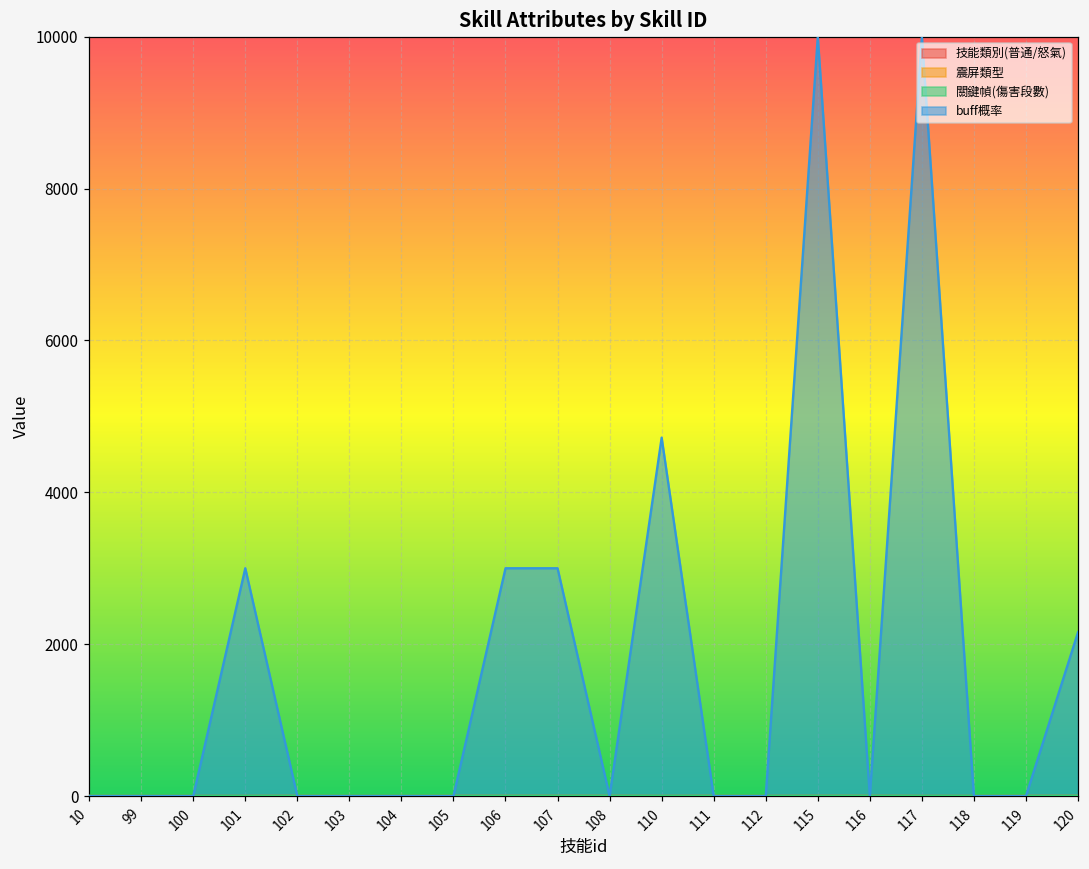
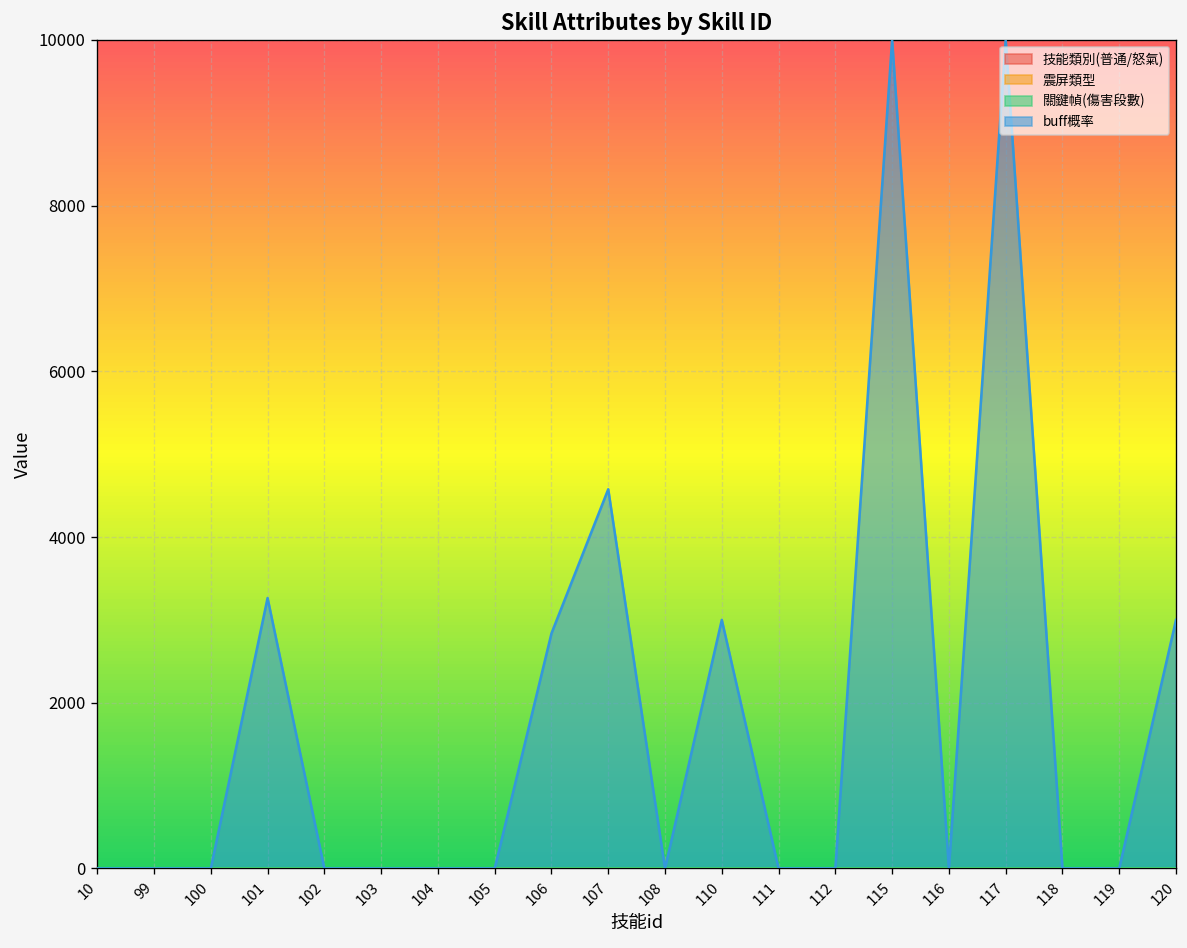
  {
    "關鍵幀(傷害段數)": {
      "101": 0,
      "106": 0,
      "107": 0,
      "110": 0,
      "115": 0,
      "117": 0,
      "120": 0
    },
    "buff概率": {
-     "101": 3000,
-     "106": 3000,
-     "107": 3000,
-     "110": 4700,
+     "101": 3300,
+     "106": 2800,
+     "107": 4600,
+     "110": 3000,
      "115": 10000,
      "117": 10000,
-     "120": 2200
+     "120": 3000
    }
  }
